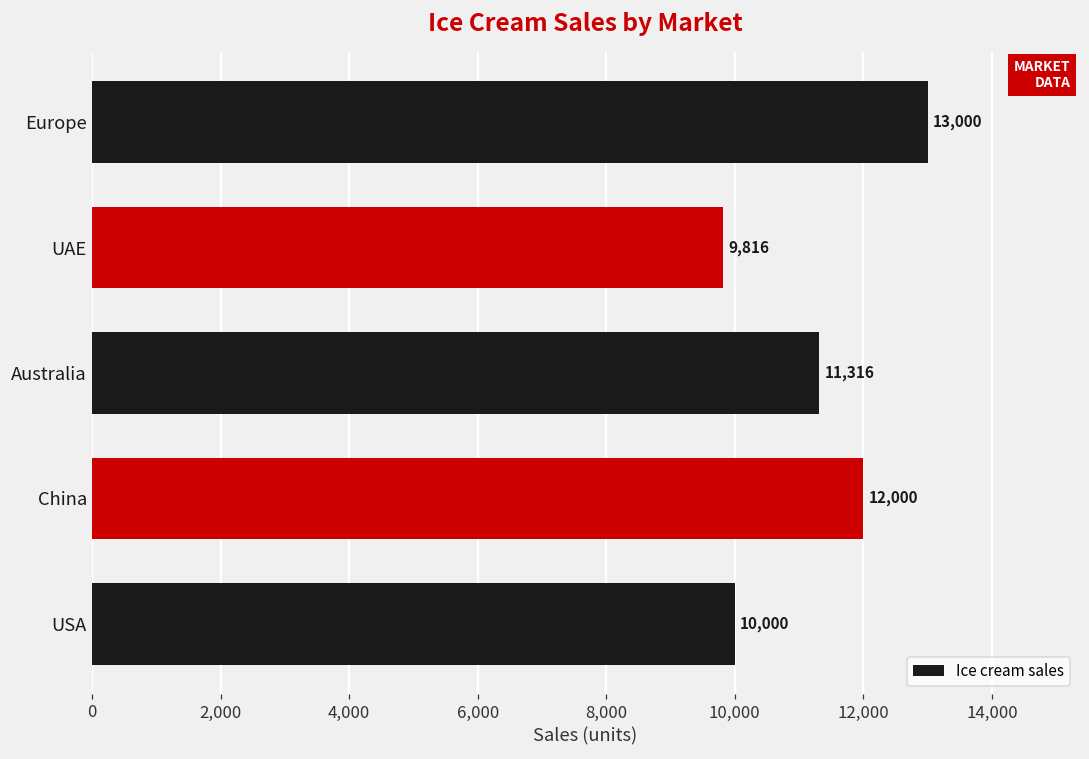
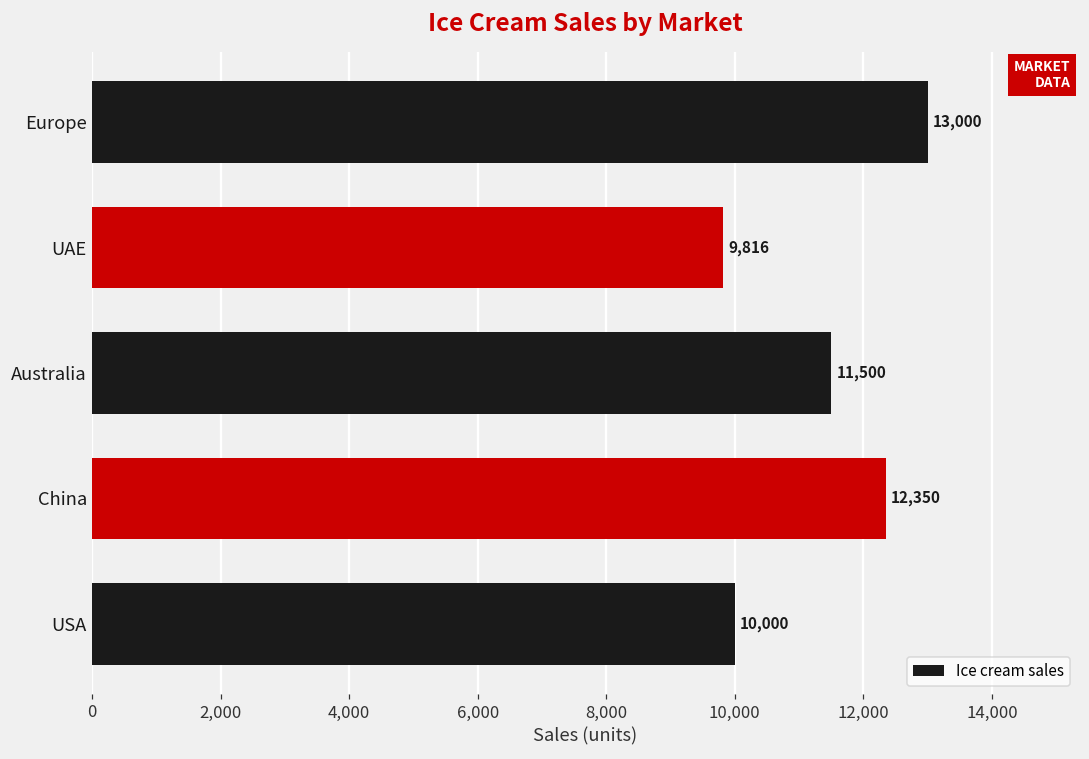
  {
    "Europe": "13,000",
    "UAE": "9,816",
-   "Australia": "11,316",
-   "China": "12,000",
+   "Australia": "11,500",
+   "China": "12,350",
    "USA": "10,000"
  }
